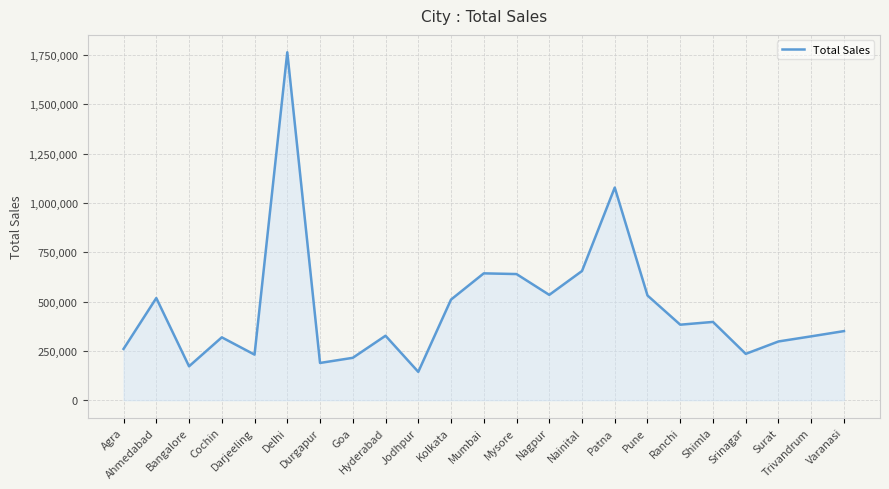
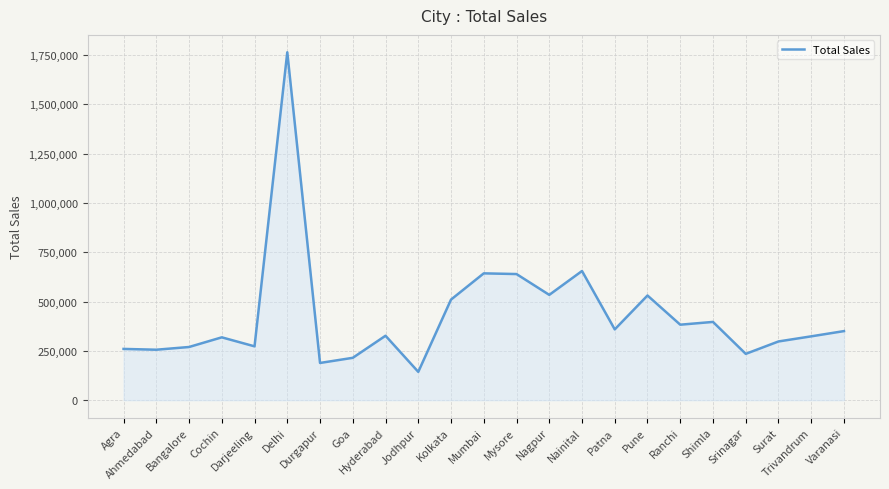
  {
    "Agra": "260,000",
-   "Ahmedabad": "520,000",
-   "Bangalore": "170,000",
+   "Ahmedabad": "260,000",
+   "Bangalore": "270,000",
    "Cochin": "320,000",
-   "Darjeeling": "230,000",
+   "Darjeeling": "270,000",
    "Delhi": "1,760,000",
    "Durgapur": "190,000",
    "Goa": "210,000",
    "Hyderabad": "330,000",
    "Jodhpur": "140,000",
    "Kolkata": "510,000",
    "Mumbai": "640,000",
    "Mysore": "640,000",
    "Nagpur": "530,000",
    "Nainital": "660,000",
-   "Patna": "1,080,000",
+   "Patna": "360,000",
    "Pune": "530,000",
    "Ranchi": "380,000",
    "Shimla": "400,000",
    "Srinagar": "230,000",
    "Surat": "300,000",
    "Trivandrum": "320,000",
    "Varanasi": "350,000"
  }
